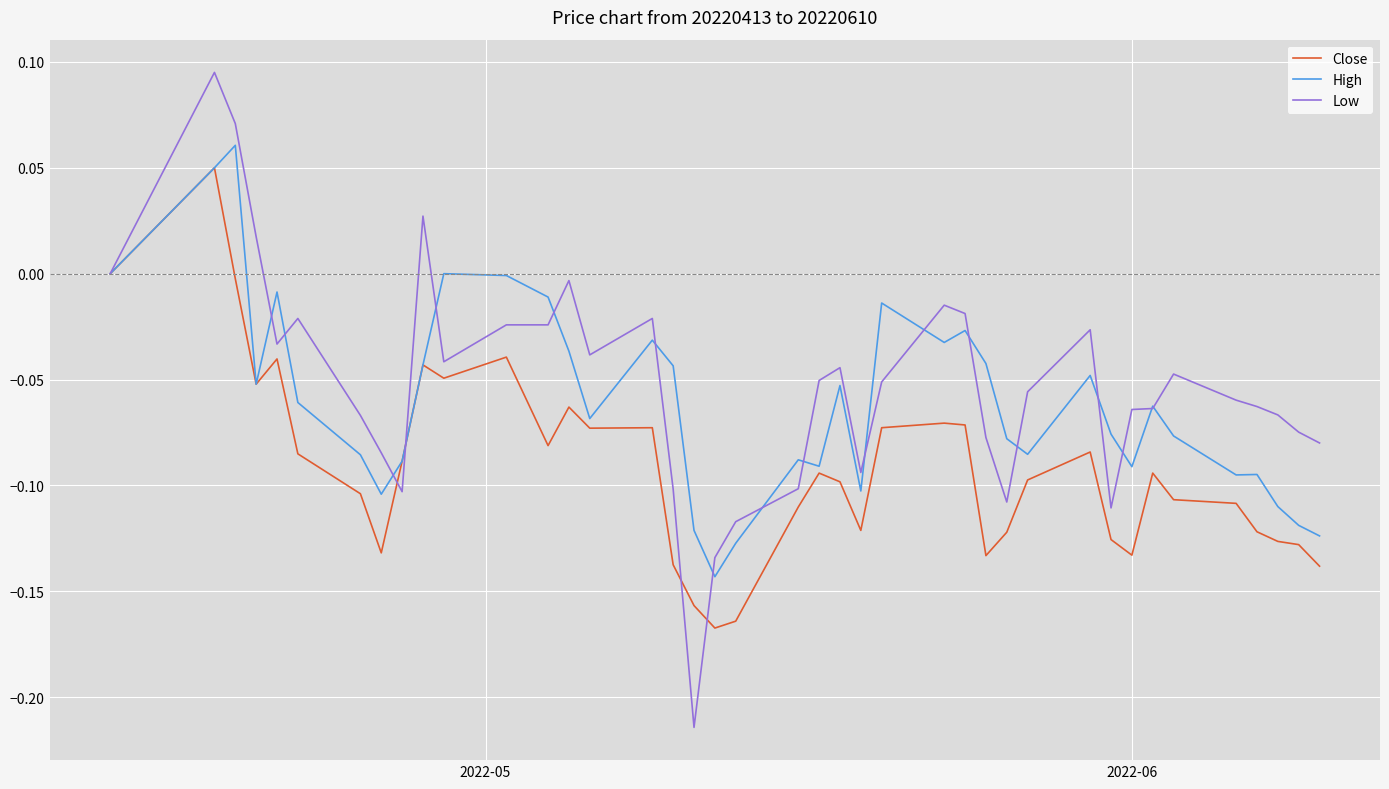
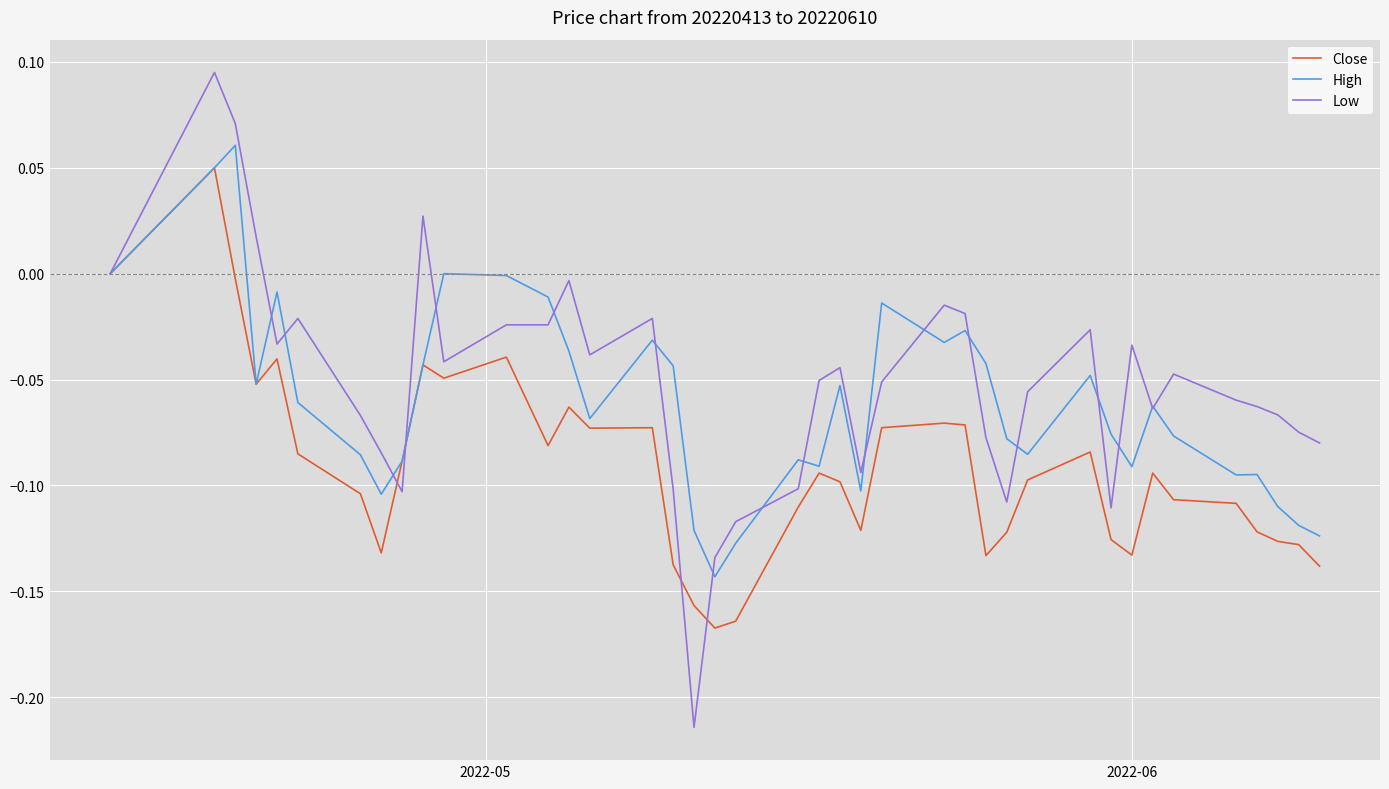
  {
    "Close": {
      "2022-06": -0.133
    },
    "High": {
      "2022-06": -0.091
    },
    "Low": {
-     "2022-06": -0.064
+     "2022-06": -0.034
    }
  }
